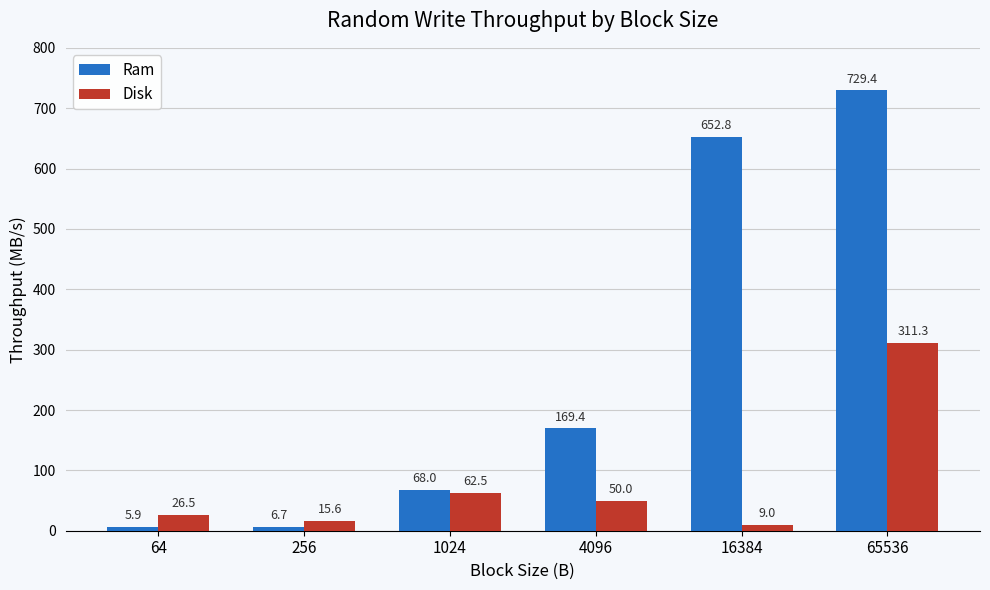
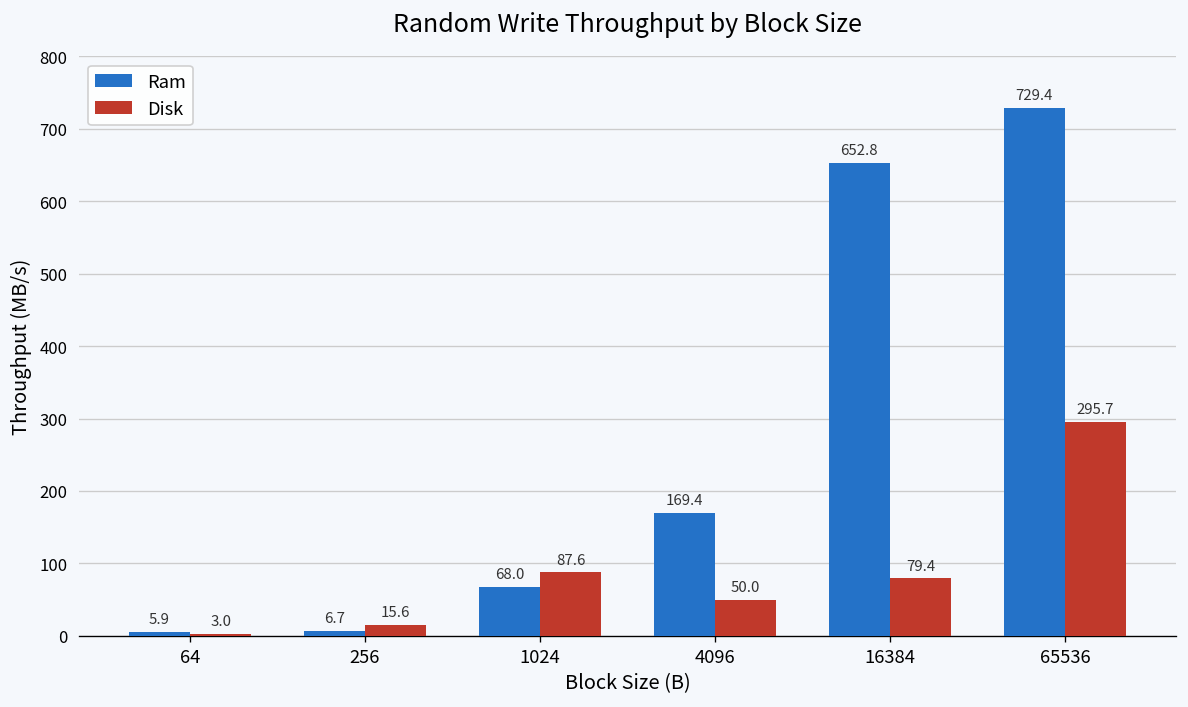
  {
    "Ram": {
      "64": 5.9,
      "256": 6.7,
      "1024": 68.0,
      "4096": 169.4,
      "16384": 652.8,
      "65536": 729.4
    },
    "Disk": {
-     "64": 26.5,
+     "64": 3.0,
      "256": 15.6,
-     "1024": 62.5,
+     "1024": 87.6,
      "4096": 50.0,
-     "16384": 9.0,
-     "65536": 311.3
+     "16384": 79.4,
+     "65536": 295.7
    }
  }
